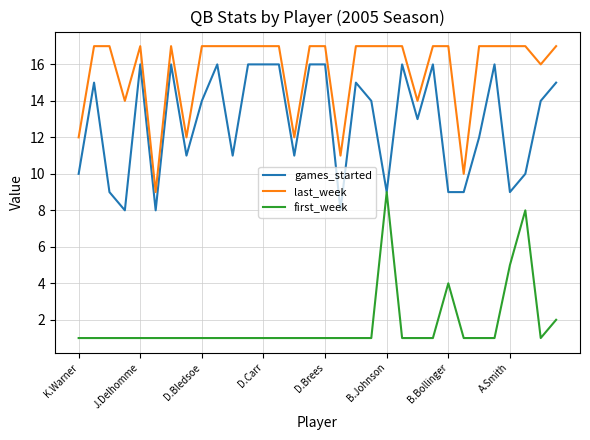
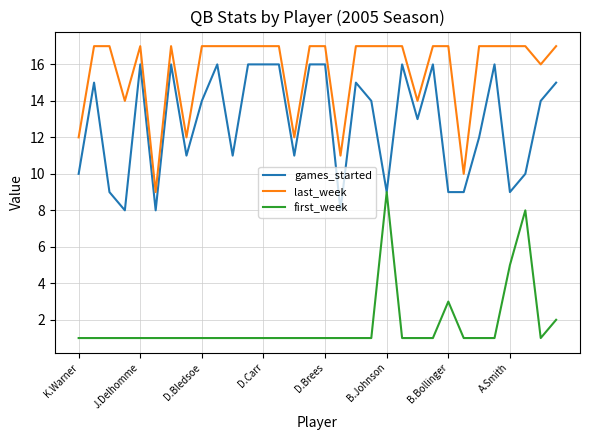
  {
    "games_started": {
      "K.Warner": 10,
      "J.Delhomme": 16,
      "D.Bledsoe": 14,
      "D.Carr": 16,
      "D.Brees": 16,
      "B.Bollinger": 9,
      "A.Smith": 9
    },
    "last_week": {
      "K.Warner": 12,
      "J.Delhomme": 17,
      "D.Bledsoe": 17,
      "D.Carr": 17,
      "D.Brees": 17,
      "B.Johnson": 17,
      "B.Bollinger": 17,
      "A.Smith": 17
    },
    "first_week": {
      "K.Warner": 1,
      "J.Delhomme": 1,
      "D.Bledsoe": 1,
      "D.Carr": 1,
      "D.Brees": 1,
-     "B.Bollinger": 4,
+     "B.Bollinger": 3,
      "A.Smith": 5
    }
  }
